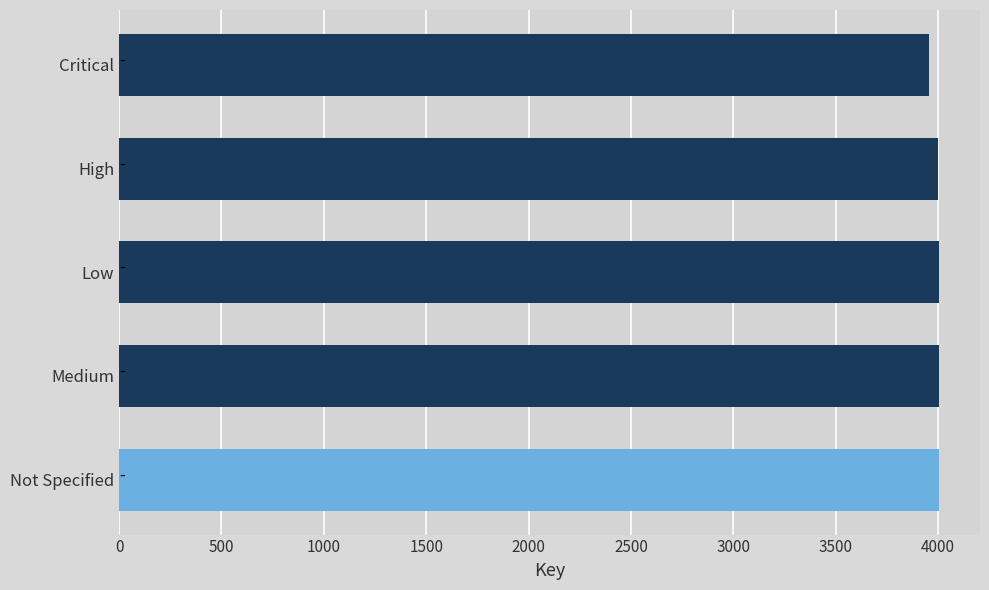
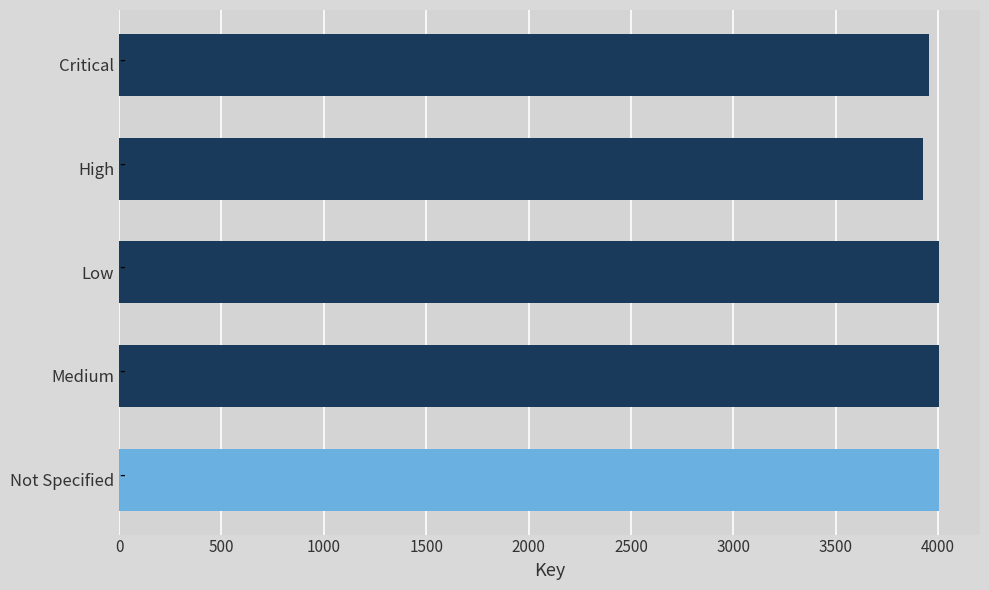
  {
    "Critical": 3960,
-   "High": 4000,
+   "High": 3930,
    "Low": 4000,
    "Medium": 4000,
    "Not Specified": 4000
  }
